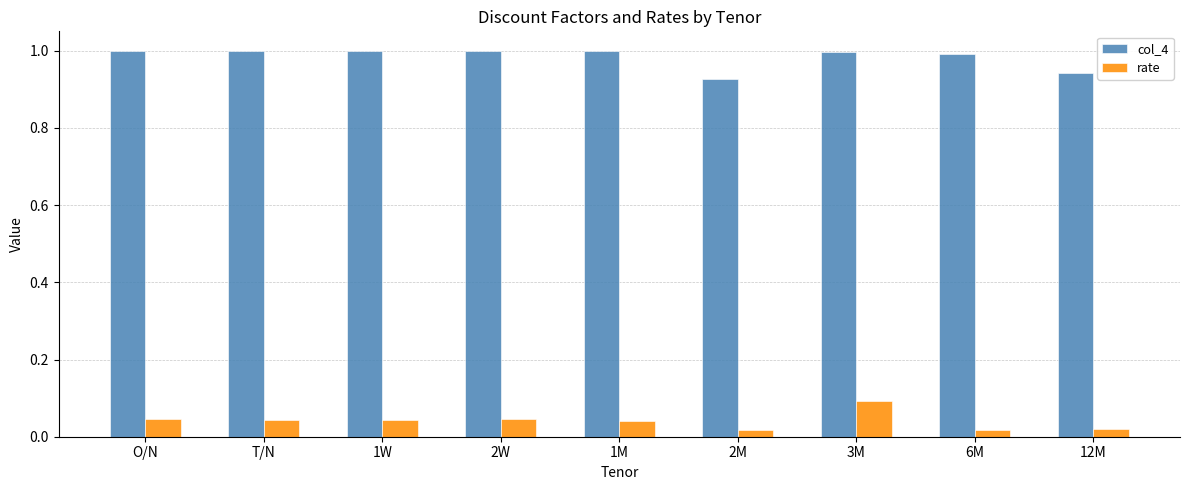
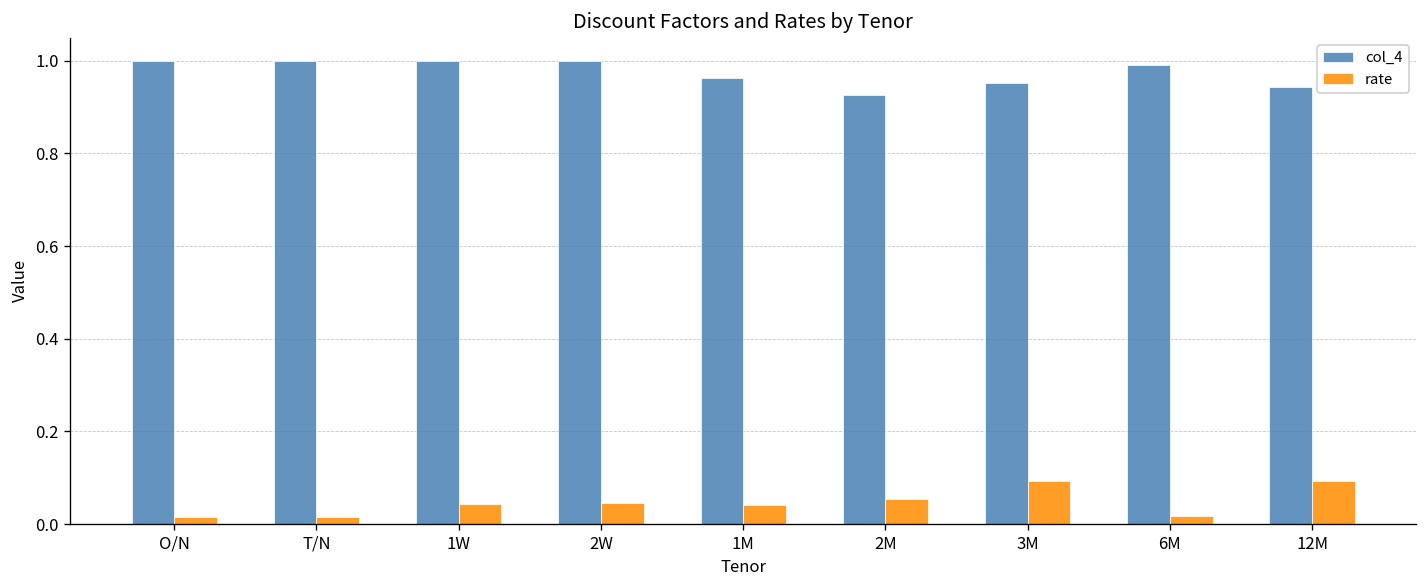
  {
    "col_4": {
      "O/N": 1.00,
      "T/N": 1.00,
      "1W": 1.00,
      "2W": 1.00,
-     "1M": 1.00,
+     "1M": 0.96,
      "2M": 0.93,
-     "3M": 1.00,
+     "3M": 0.95,
      "6M": 0.99,
      "12M": 0.94
    },
    "rate": {
-     "O/N": 0.05,
-     "T/N": 0.04,
+     "O/N": 0.01,
+     "T/N": 0.01,
      "1W": 0.04,
      "2W": 0.05,
      "1M": 0.04,
-     "2M": 0.02,
+     "2M": 0.05,
      "3M": 0.09,
      "6M": 0.02,
-     "12M": 0.02
+     "12M": 0.09
    }
  }
